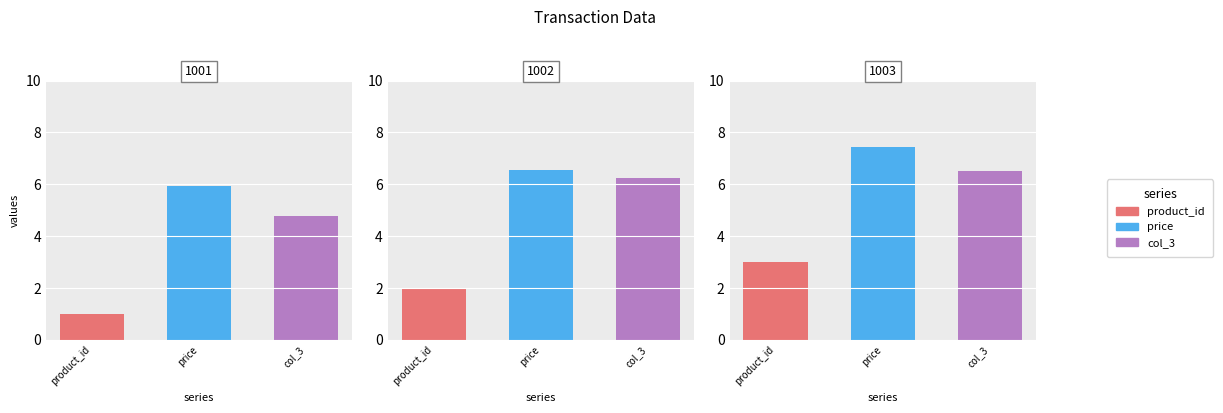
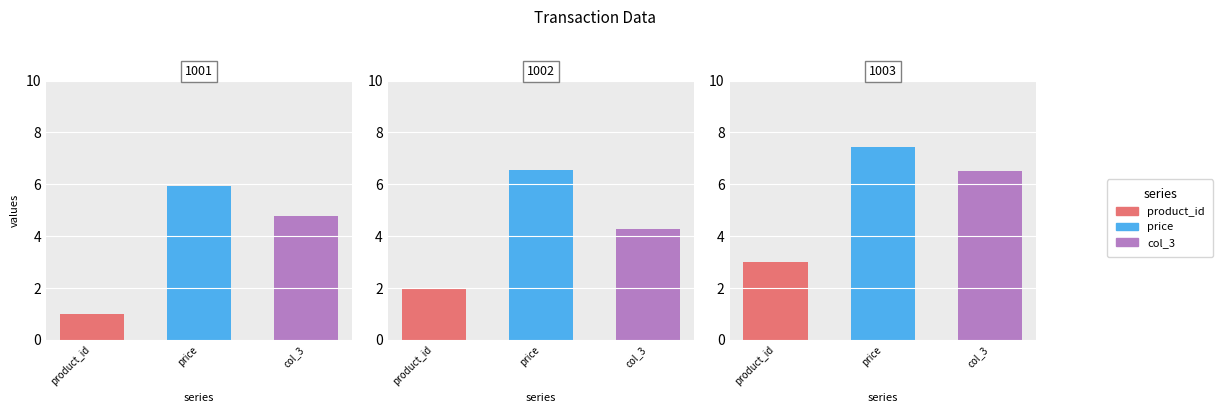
  {
    "1001": {
      "product_id": 1.0,
      "price": 6.0,
      "col_3": 4.8
    },
    "1002": {
      "product_id": 2.0,
      "price": 6.5,
-     "col_3": 6.2
+     "col_3": 4.3
    },
    "1003": {
      "product_id": 3.0,
      "price": 7.4,
      "col_3": 6.5
    }
  }
